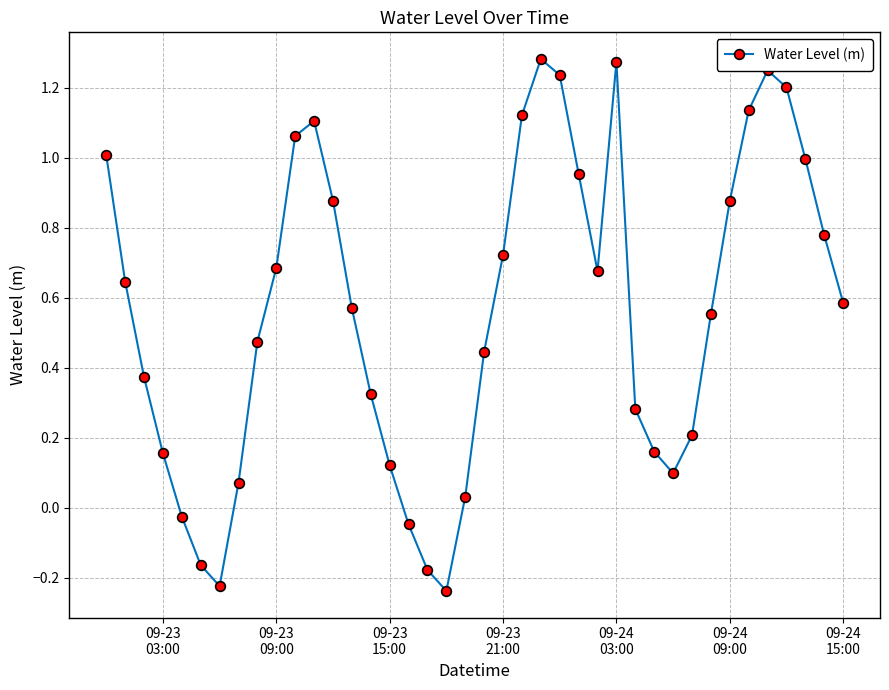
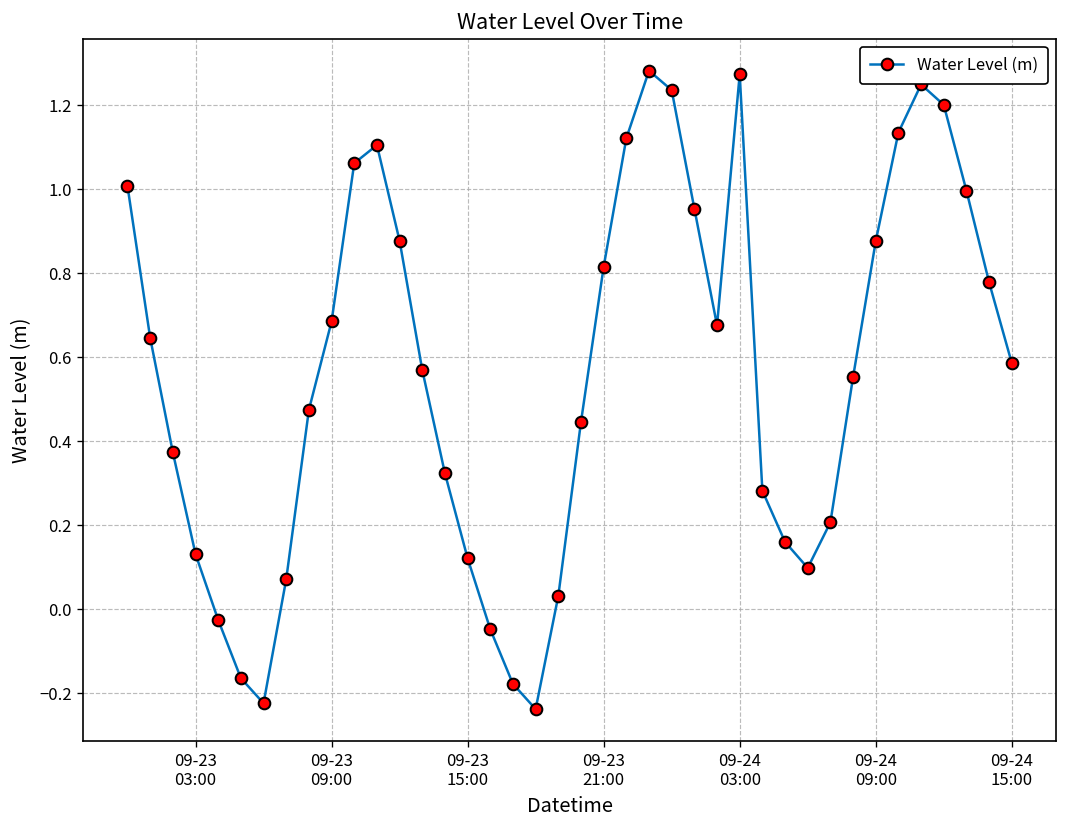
  {
-   "09-23 03:00": 0.16,
+   "09-23 03:00": 0.13,
    "09-23 09:00": 0.69,
    "09-23 15:00": 0.12,
-   "09-23 21:00": 0.72,
+   "09-23 21:00": 0.82,
    "09-24 03:00": 1.27,
    "09-24 09:00": 0.88,
    "09-24 15:00": 0.59
  }
